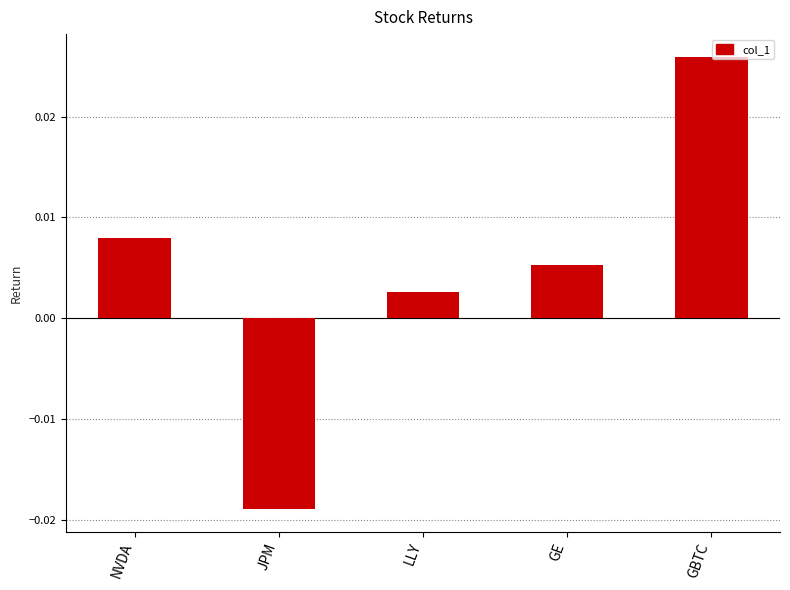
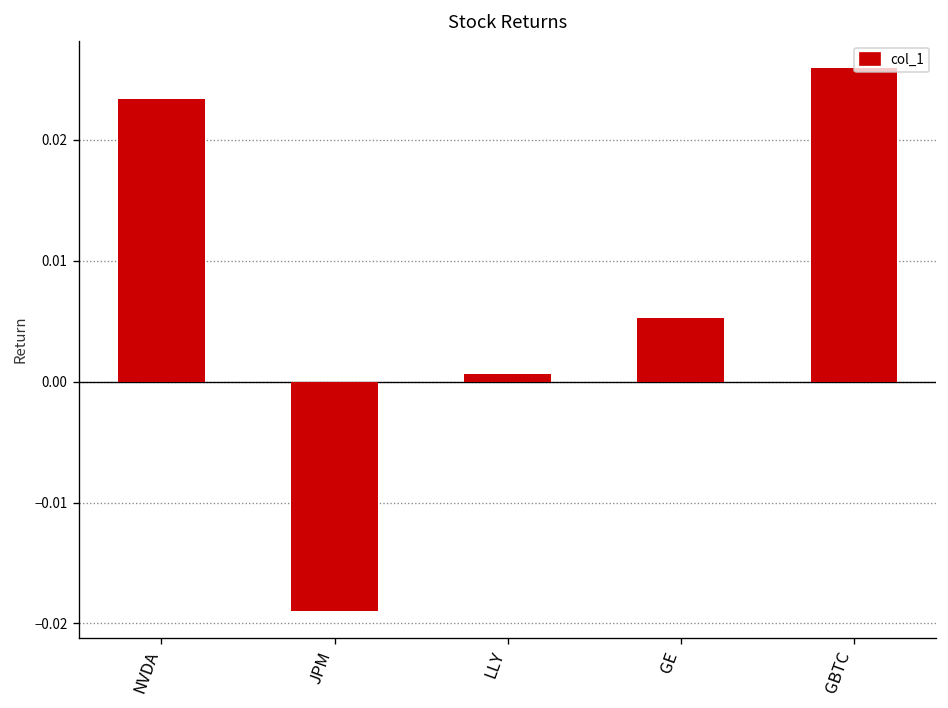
  {
-   "NVDA": 0.0079,
+   "NVDA": 0.0234,
    "JPM": -0.0189,
-   "LLY": 0.0026,
+   "LLY": 0.0007,
    "GE": 0.0053,
    "GBTC": 0.0259
  }
